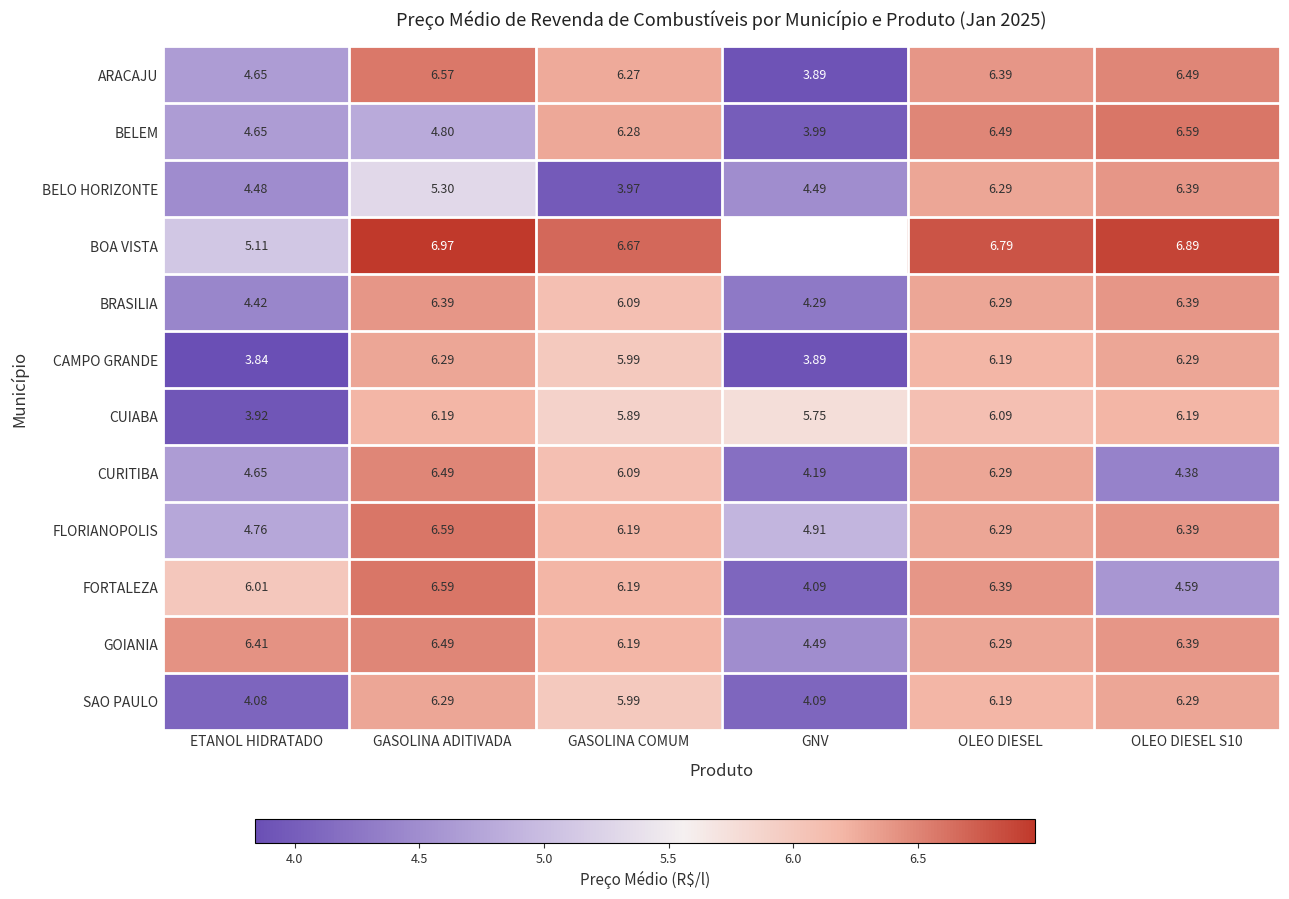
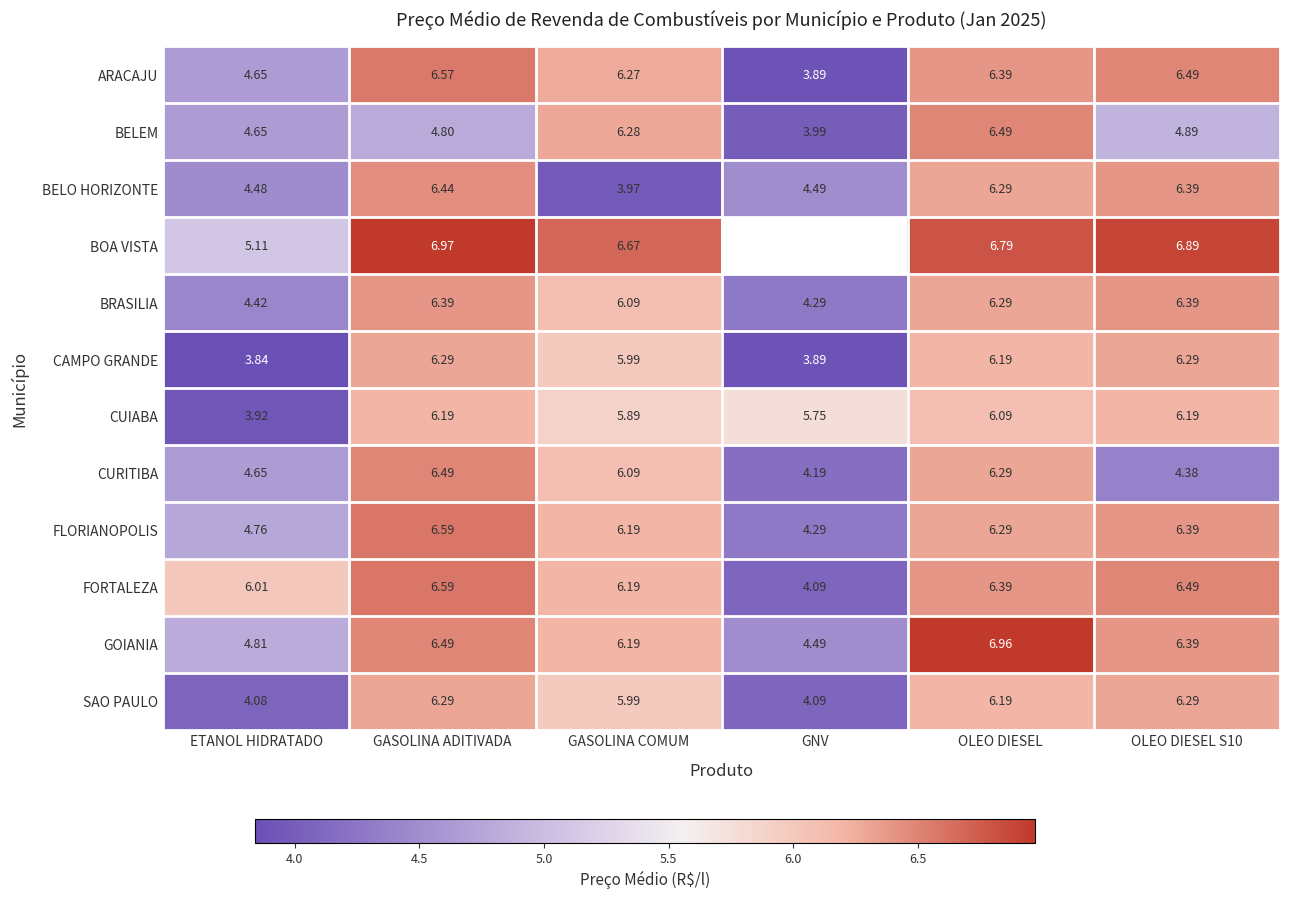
  {
    "ARACAJU": {
      "ETANOL HIDRATADO": 4.65,
      "GASOLINA ADITIVADA": 6.57,
      "GASOLINA COMUM": 6.27,
      "GNV": 3.89,
      "OLEO DIESEL": 6.39,
      "OLEO DIESEL S10": 6.49
    },
    "BELEM": {
      "ETANOL HIDRATADO": 4.65,
      "GASOLINA ADITIVADA": 4.80,
      "GASOLINA COMUM": 6.28,
      "GNV": 3.99,
      "OLEO DIESEL": 6.49,
-     "OLEO DIESEL S10": 6.59
+     "OLEO DIESEL S10": 4.89
    },
    "BELO HORIZONTE": {
      "ETANOL HIDRATADO": 4.48,
-     "GASOLINA ADITIVADA": 5.30,
+     "GASOLINA ADITIVADA": 6.44,
      "GASOLINA COMUM": 3.97,
      "GNV": 4.49,
      "OLEO DIESEL": 6.29,
      "OLEO DIESEL S10": 6.39
    },
    "BOA VISTA": {
      "ETANOL HIDRATADO": 5.11,
      "GASOLINA ADITIVADA": 6.97,
      "GASOLINA COMUM": 6.67,
      "OLEO DIESEL": 6.79,
      "OLEO DIESEL S10": 6.89
    },
    "BRASILIA": {
      "ETANOL HIDRATADO": 4.42,
      "GASOLINA ADITIVADA": 6.39,
      "GASOLINA COMUM": 6.09,
      "GNV": 4.29,
      "OLEO DIESEL": 6.29,
      "OLEO DIESEL S10": 6.39
    },
    "CAMPO GRANDE": {
      "ETANOL HIDRATADO": 3.84,
      "GASOLINA ADITIVADA": 6.29,
      "GASOLINA COMUM": 5.99,
      "GNV": 3.89,
      "OLEO DIESEL": 6.19,
      "OLEO DIESEL S10": 6.29
    },
    "CUIABA": {
      "ETANOL HIDRATADO": 3.92,
      "GASOLINA ADITIVADA": 6.19,
      "GASOLINA COMUM": 5.89,
      "GNV": 5.75,
      "OLEO DIESEL": 6.09,
      "OLEO DIESEL S10": 6.19
    },
    "CURITIBA": {
      "ETANOL HIDRATADO": 4.65,
      "GASOLINA ADITIVADA": 6.49,
      "GASOLINA COMUM": 6.09,
      "GNV": 4.19,
      "OLEO DIESEL": 6.29,
      "OLEO DIESEL S10": 4.38
    },
    "FLORIANOPOLIS": {
      "ETANOL HIDRATADO": 4.76,
      "GASOLINA ADITIVADA": 6.59,
      "GASOLINA COMUM": 6.19,
-     "GNV": 4.91,
+     "GNV": 4.29,
      "OLEO DIESEL": 6.29,
      "OLEO DIESEL S10": 6.39
    },
    "FORTALEZA": {
      "ETANOL HIDRATADO": 6.01,
      "GASOLINA ADITIVADA": 6.59,
      "GASOLINA COMUM": 6.19,
      "GNV": 4.09,
      "OLEO DIESEL": 6.39,
-     "OLEO DIESEL S10": 4.59
+     "OLEO DIESEL S10": 6.49
    },
    "GOIANIA": {
-     "ETANOL HIDRATADO": 6.41,
+     "ETANOL HIDRATADO": 4.81,
      "GASOLINA ADITIVADA": 6.49,
      "GASOLINA COMUM": 6.19,
      "GNV": 4.49,
-     "OLEO DIESEL": 6.29,
+     "OLEO DIESEL": 6.96,
      "OLEO DIESEL S10": 6.39
    },
    "SAO PAULO": {
      "ETANOL HIDRATADO": 4.08,
      "GASOLINA ADITIVADA": 6.29,
      "GASOLINA COMUM": 5.99,
      "GNV": 4.09,
      "OLEO DIESEL": 6.19,
      "OLEO DIESEL S10": 6.29
    }
  }
